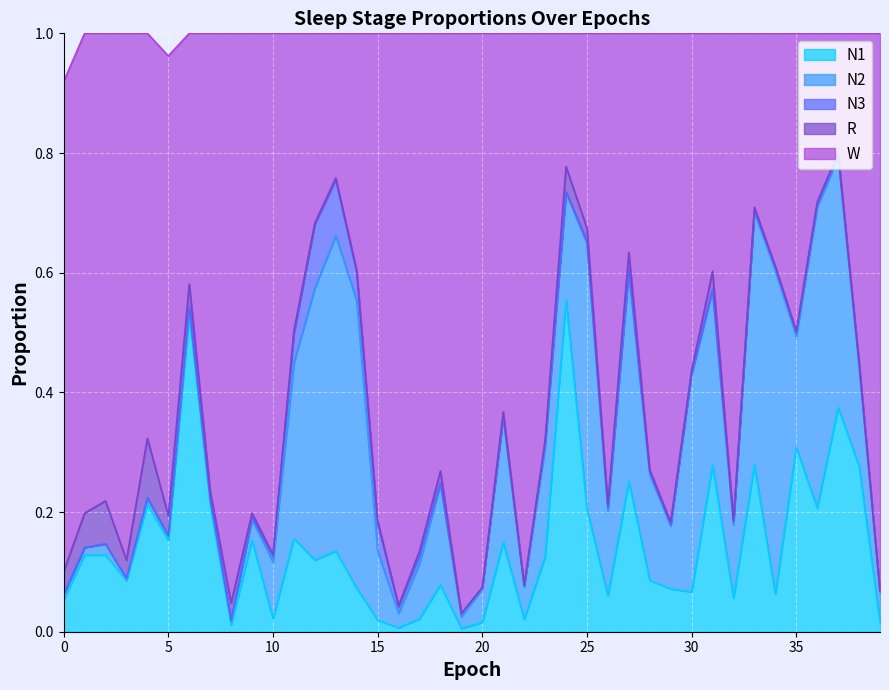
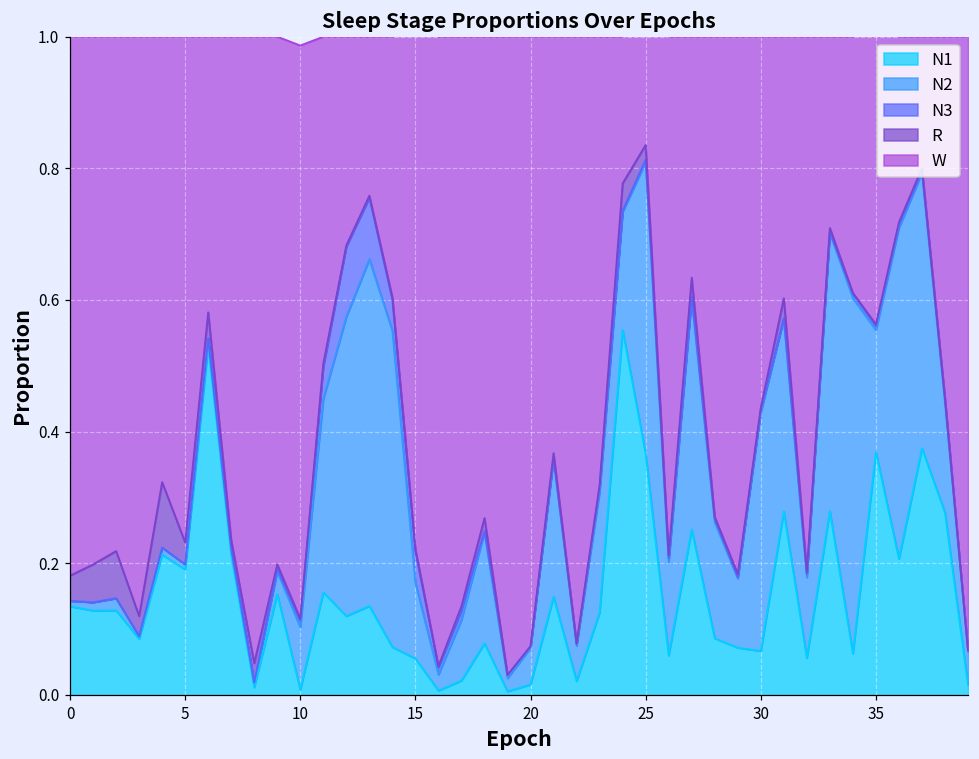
  {
    "N1": {
-     "0": 0.05,
-     "5": 0.15,
-     "10": 0.02,
-     "15": 0.02,
+     "0": 0.13,
+     "5": 0.19,
+     "10": 0.01,
+     "15": 0.06,
      "20": 0.02,
-     "25": 0.21,
+     "25": 0.37,
      "30": 0.07,
-     "35": 0.31
+     "35": 0.37
    },
    "N2": {
      "10": 0.09,
      "15": 0.12,
      "35": 0.19
    },
    "N3": {
      "15": 0.05
    }
  }
